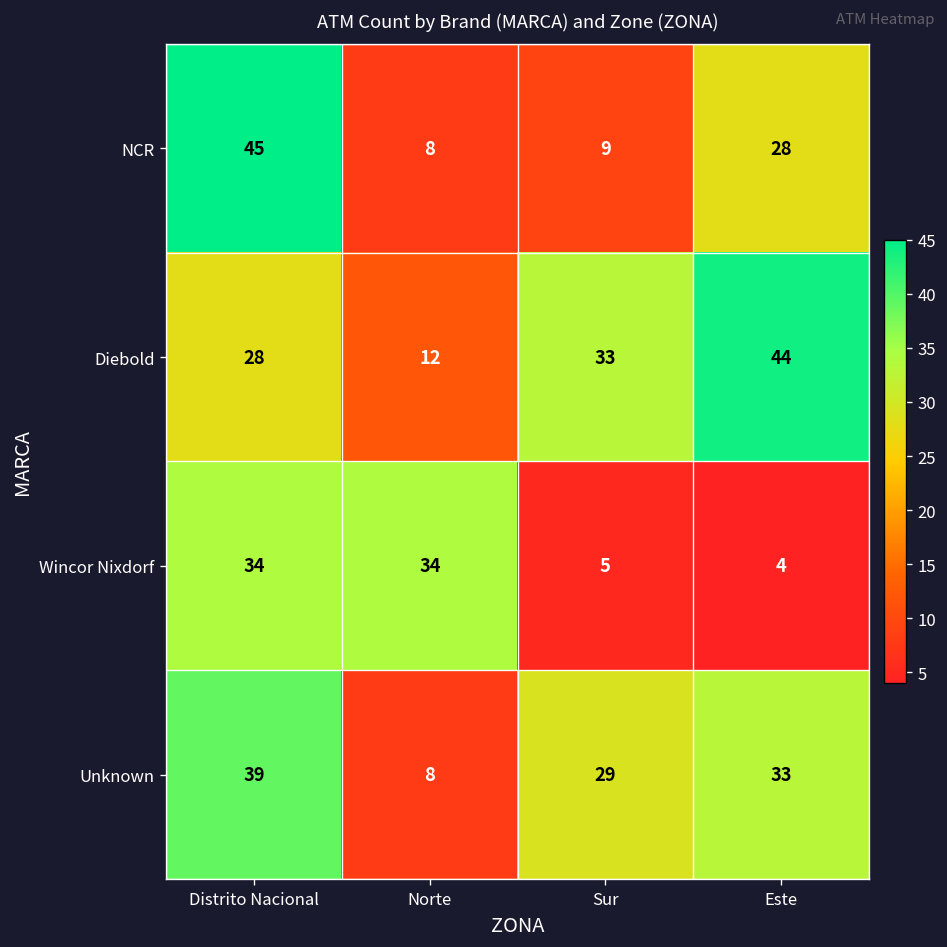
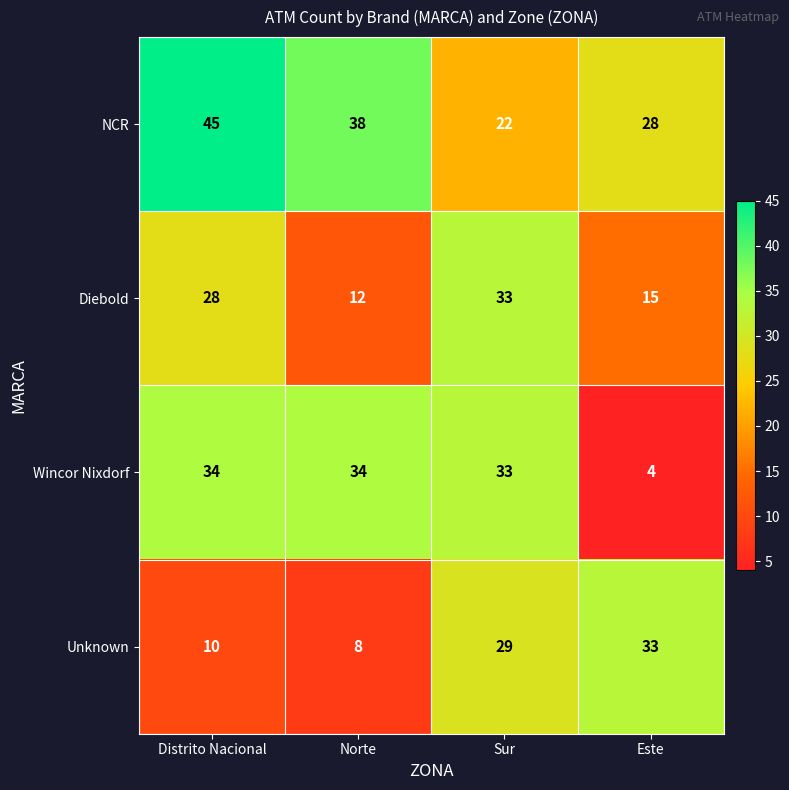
  {
    "NCR": {
      "Distrito Nacional": 45,
-     "Norte": 8,
-     "Sur": 9,
+     "Norte": 38,
+     "Sur": 22,
      "Este": 28
    },
    "Diebold": {
      "Distrito Nacional": 28,
      "Norte": 12,
      "Sur": 33,
-     "Este": 44
+     "Este": 15
    },
    "Wincor Nixdorf": {
      "Distrito Nacional": 34,
      "Norte": 34,
-     "Sur": 5,
+     "Sur": 33,
      "Este": 4
    },
    "Unknown": {
-     "Distrito Nacional": 39,
+     "Distrito Nacional": 10,
      "Norte": 8,
      "Sur": 29,
      "Este": 33
    }
  }
